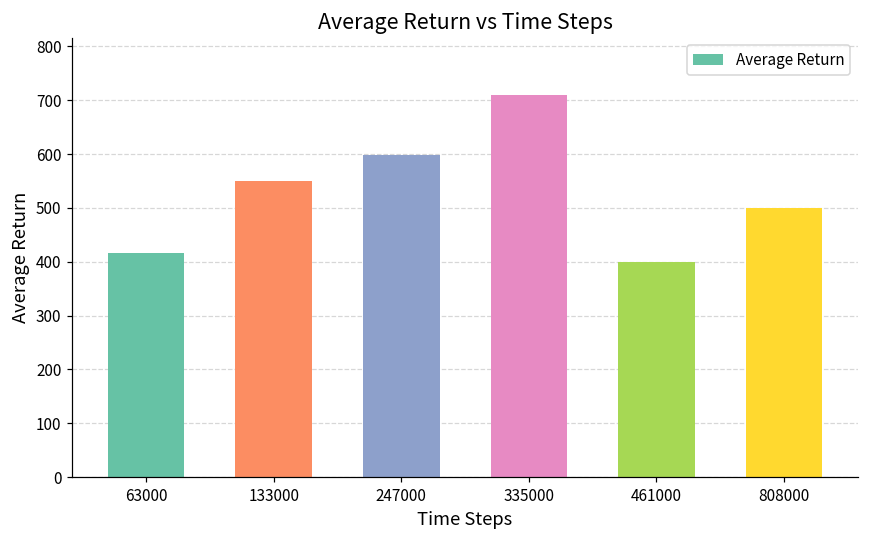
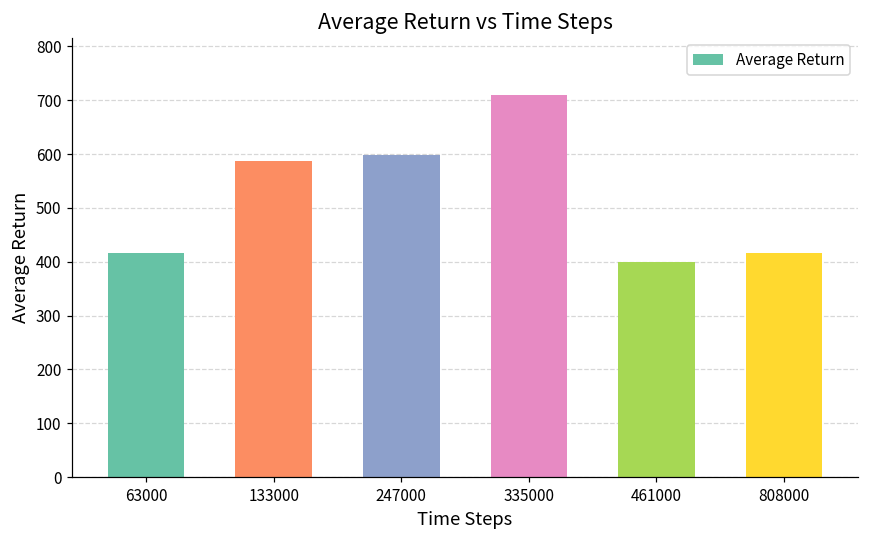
  {
    "63000": 420,
-   "133000": 550,
+   "133000": 590,
    "247000": 600,
    "335000": 710,
    "461000": 400,
-   "808000": 500
+   "808000": 420
  }
